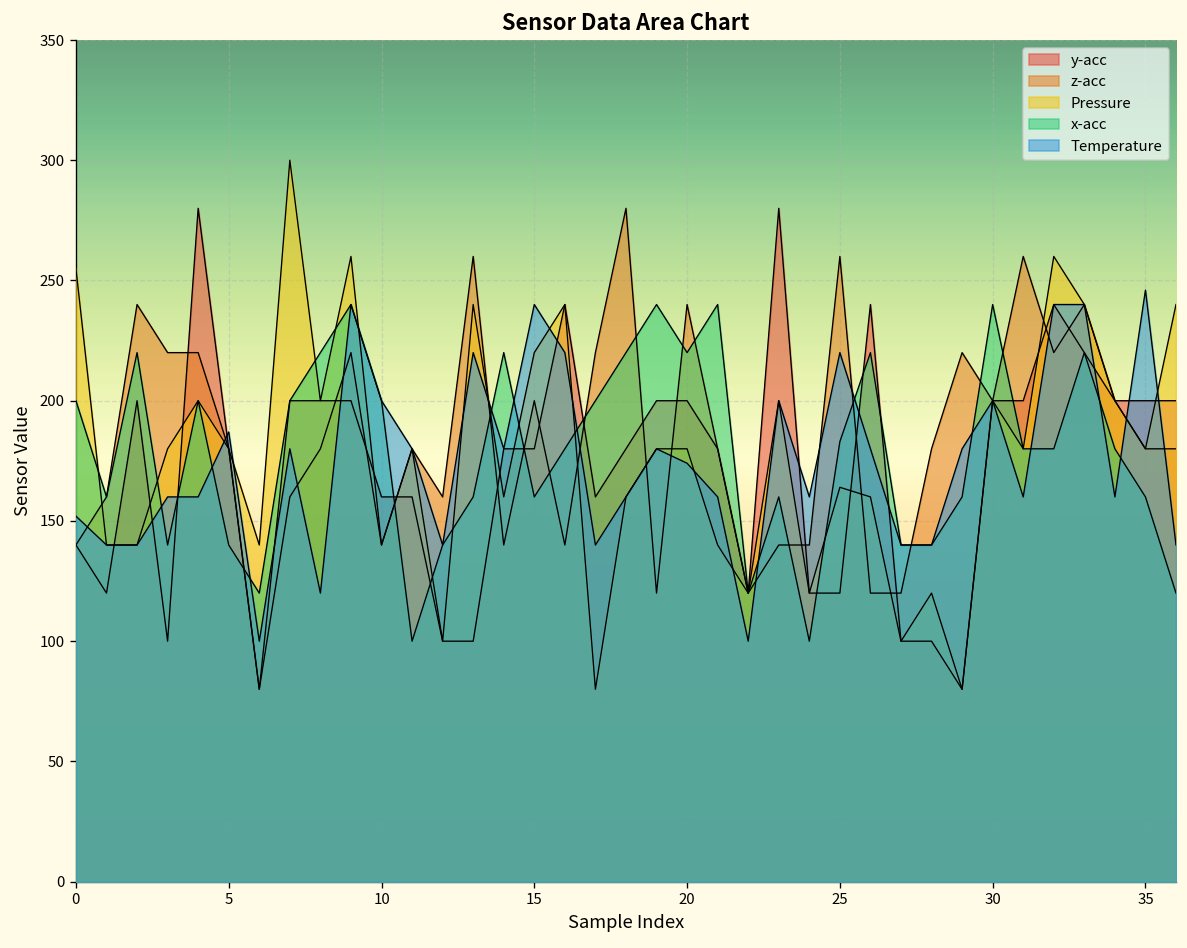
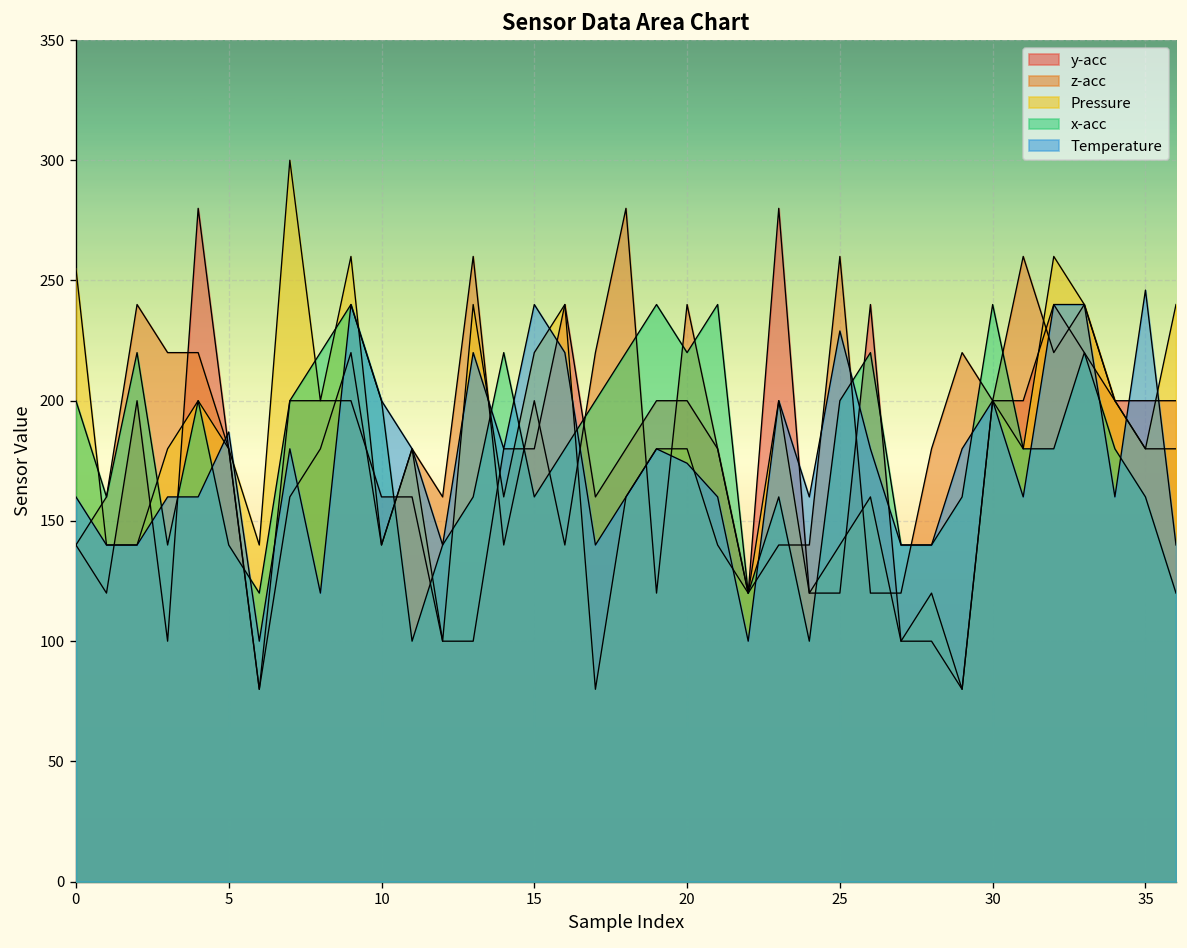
  {
    "Pressure": {
      "0": 255,
      "15": 220,
      "20": 180,
-     "25": 164
+     "25": 140
    },
    "x-acc": {
      "0": 200,
      "5": 140,
      "15": 160,
      "20": 220,
-     "25": 183,
+     "25": 200,
      "30": 240,
      "35": 160
    },
    "Temperature": {
-     "0": 152,
+     "0": 160,
      "5": 187,
      "15": 240,
      "20": 174,
-     "25": 220,
+     "25": 229,
      "35": 246
    }
  }
